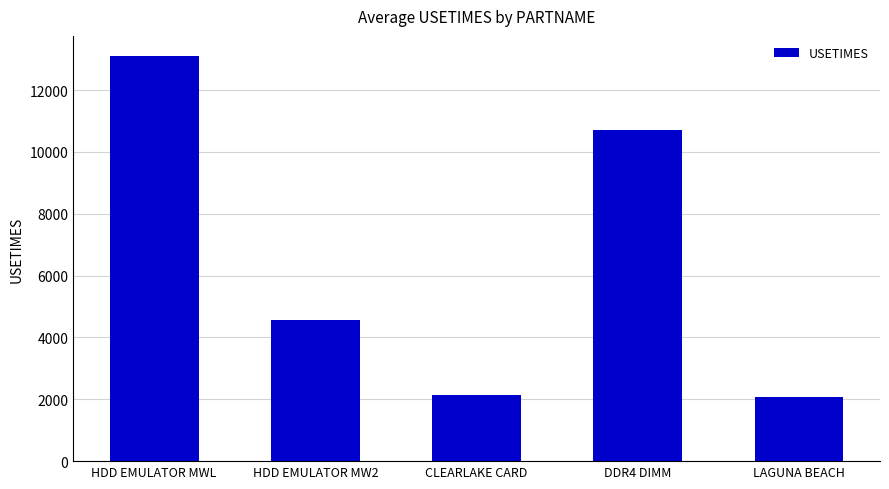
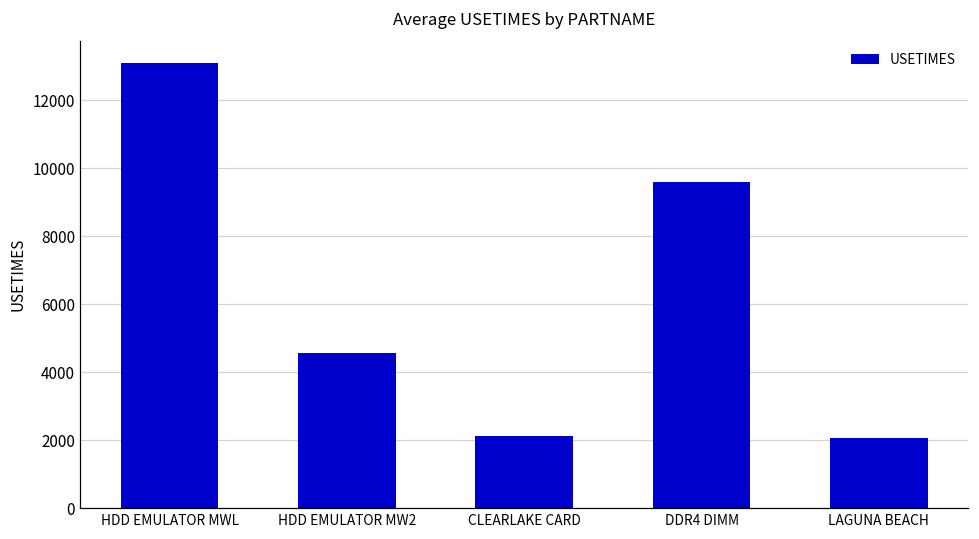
  {
    "HDD EMULATOR MWL": 13100,
    "HDD EMULATOR MW2": 4600,
    "CLEARLAKE CARD": 2100,
-   "DDR4 DIMM": 10700,
+   "DDR4 DIMM": 9600,
    "LAGUNA BEACH": 2100
  }
